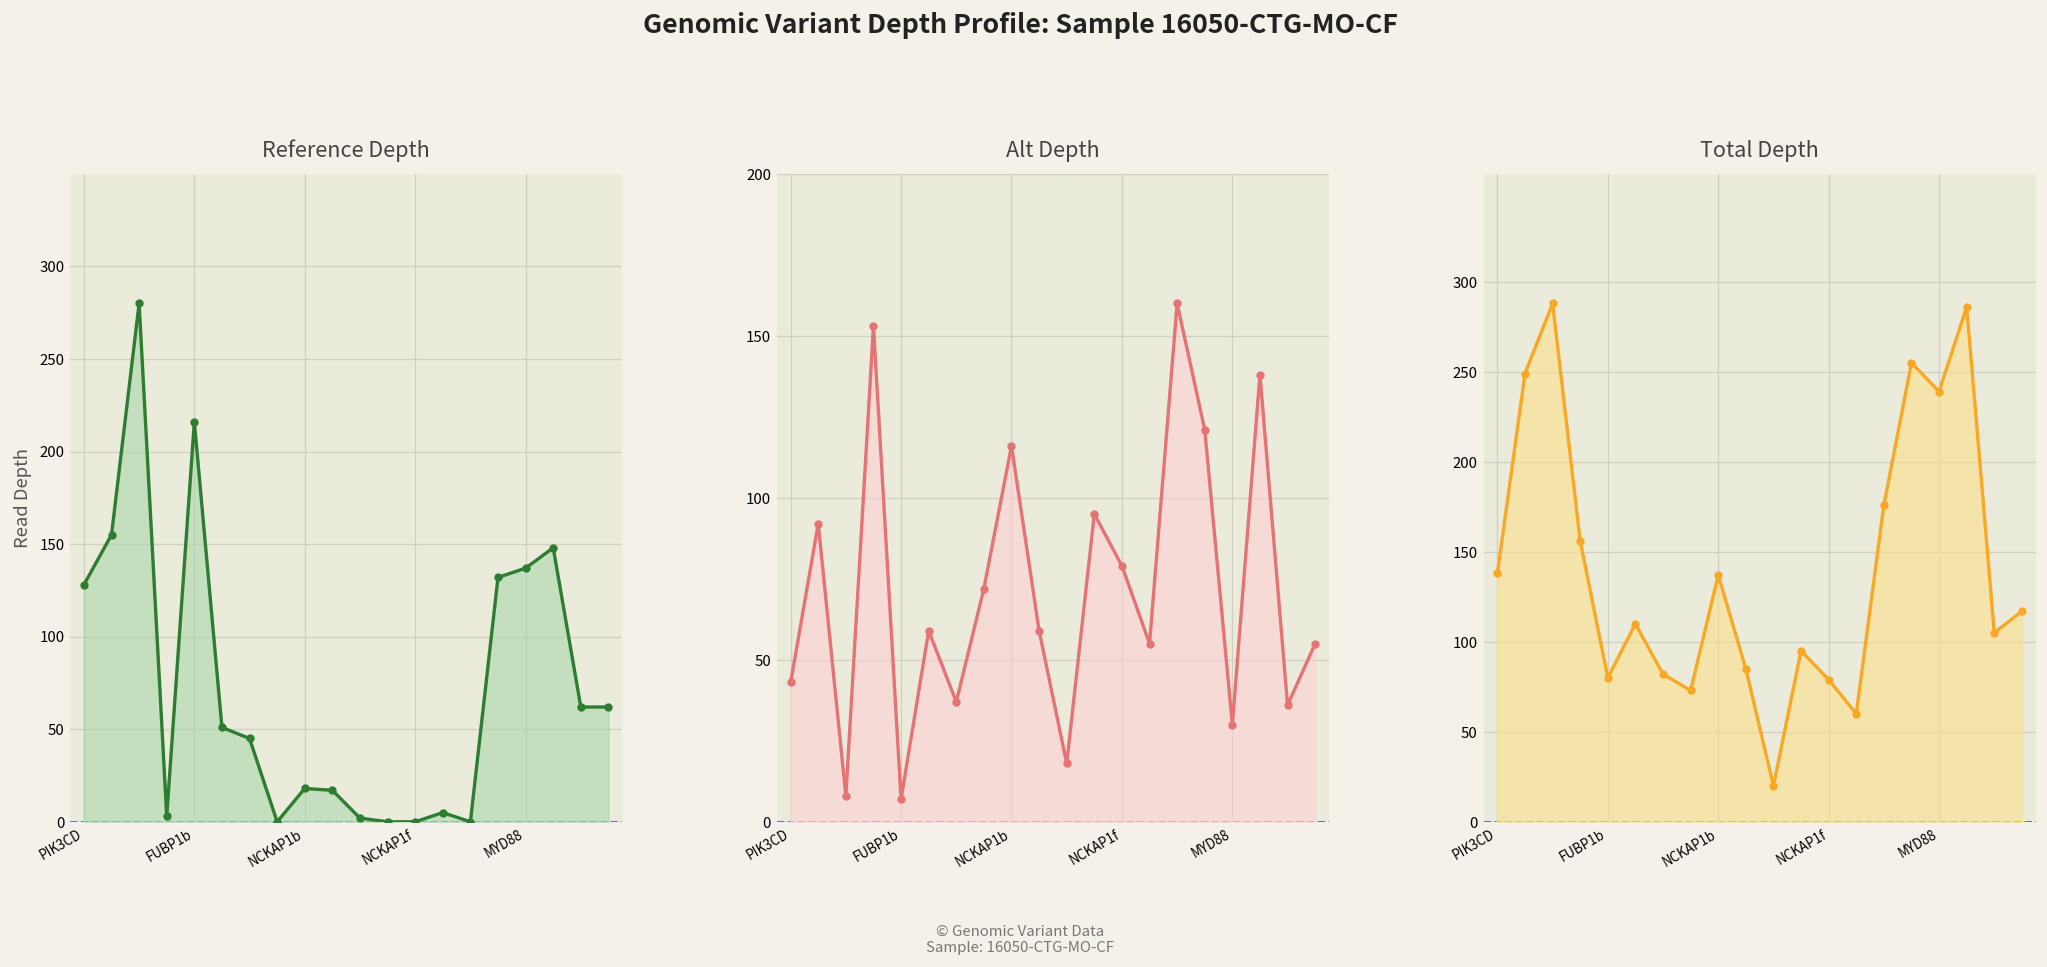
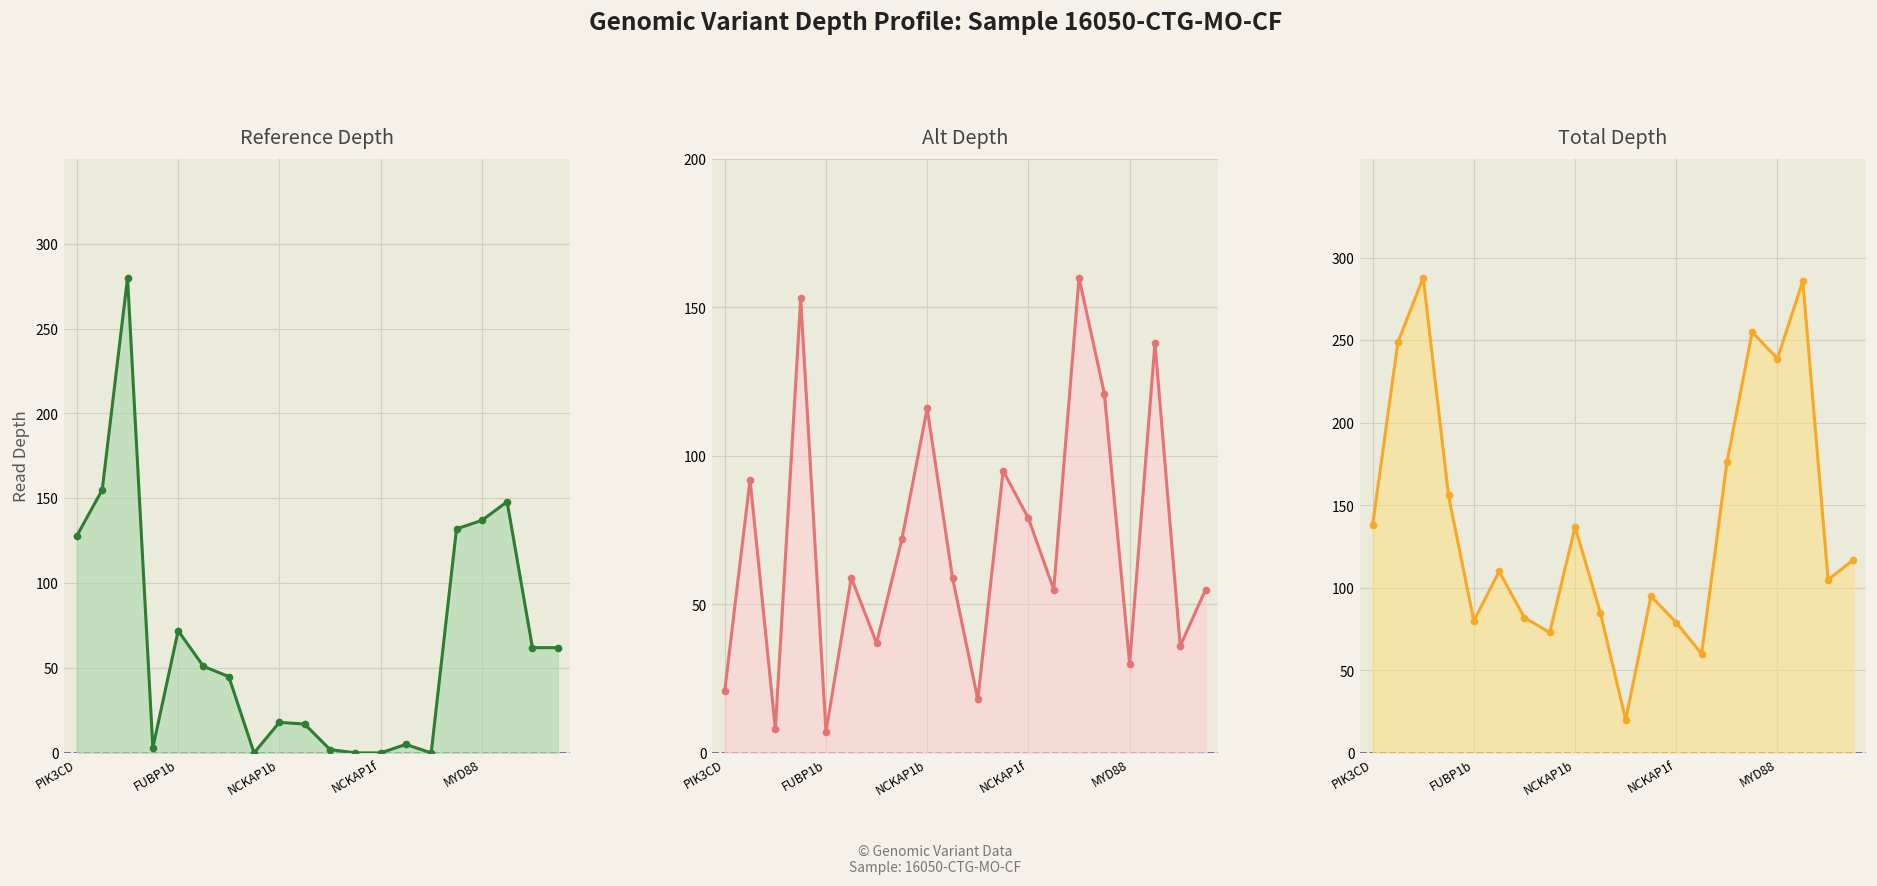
  {
    "Reference Depth": {
      "PIK3CD": 128,
-     "FUBP1b": 216,
+     "FUBP1b": 72,
      "NCKAP1b": 18,
      "NCKAP1f": 0,
      "MYD88": 137
    },
    "Alt Depth": {
-     "PIK3CD": 43,
+     "PIK3CD": 21,
      "FUBP1b": 7,
      "NCKAP1b": 116,
      "NCKAP1f": 79,
      "MYD88": 30
    },
    "Total Depth": {
      "PIK3CD": 138,
      "FUBP1b": 80,
      "NCKAP1b": 137,
      "NCKAP1f": 79,
      "MYD88": 239
    }
  }
